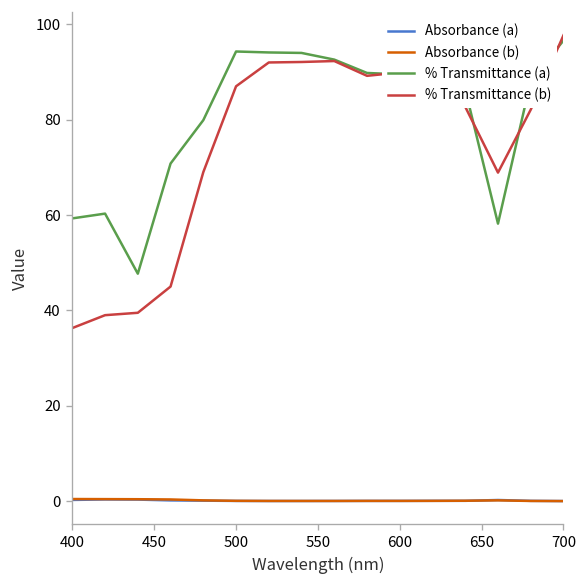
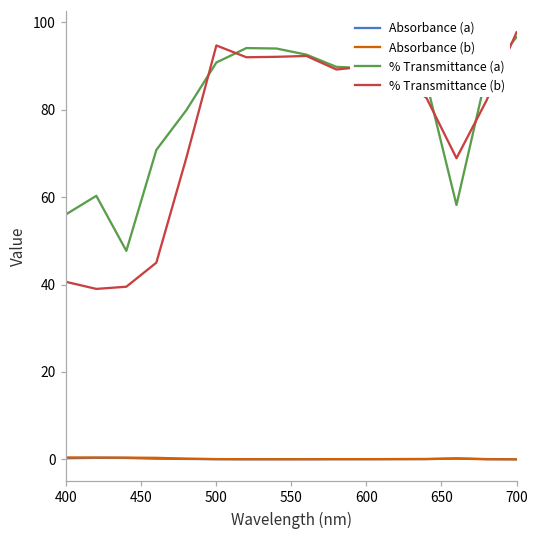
  {
    "% Transmittance (a)": {
-     "400": 59,
-     "500": 94,
+     "400": 56,
+     "500": 91,
      "700": 97
    },
    "% Transmittance (b)": {
-     "400": 36,
-     "500": 87,
+     "400": 41,
+     "500": 95,
      "700": 98
    }
  }
